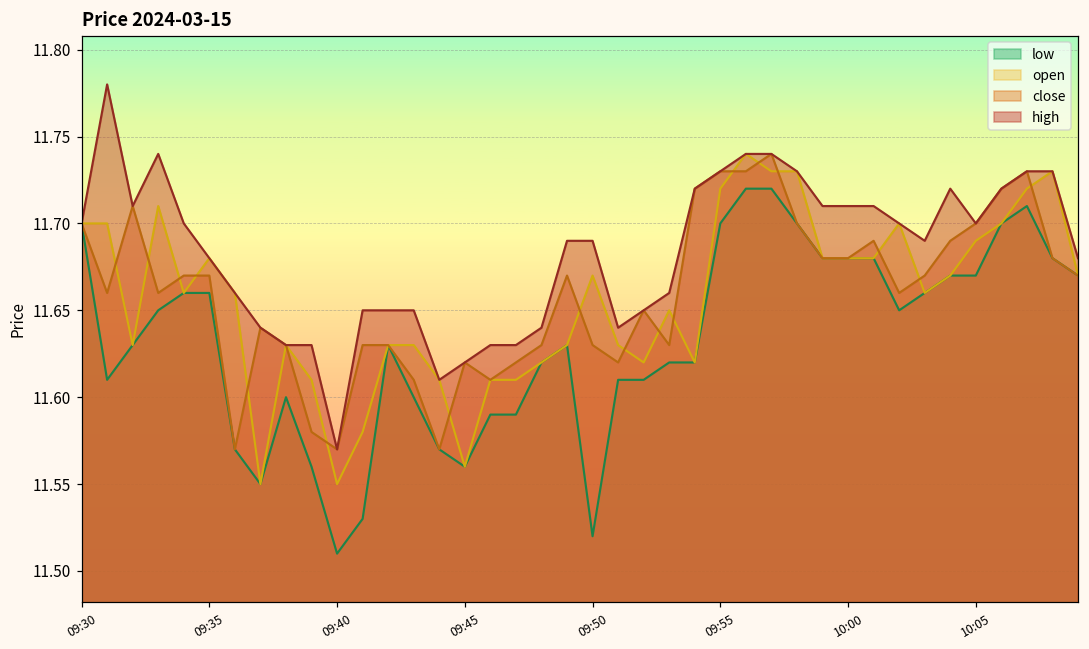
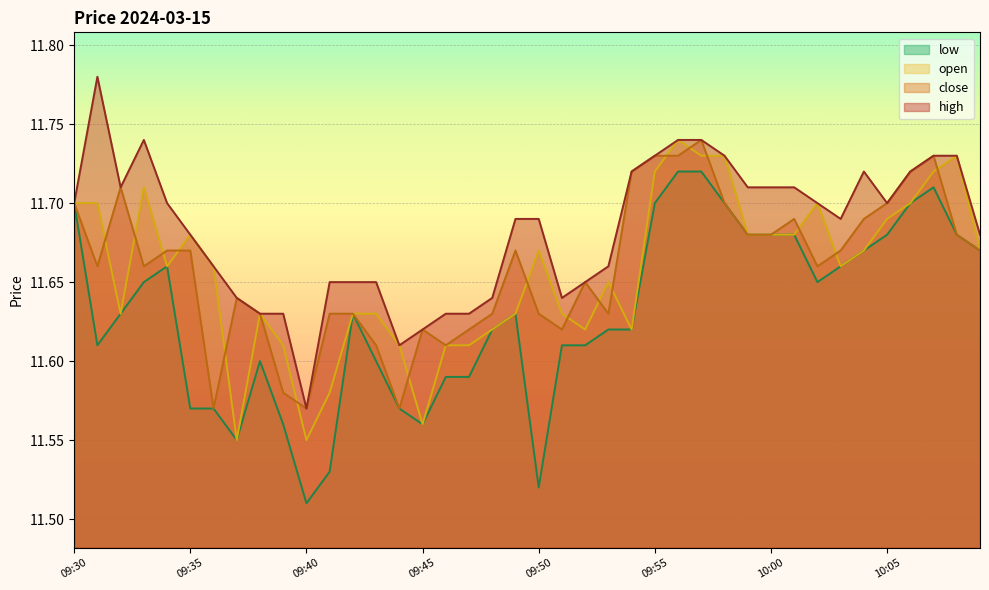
  {
    "low": {
-     "09:35": 11.66,
+     "09:35": 11.57,
      "09:40": 11.51,
      "09:50": 11.52,
      "09:55": 11.70,
-     "10:05": 11.67
+     "10:05": 11.68
    }
  }
